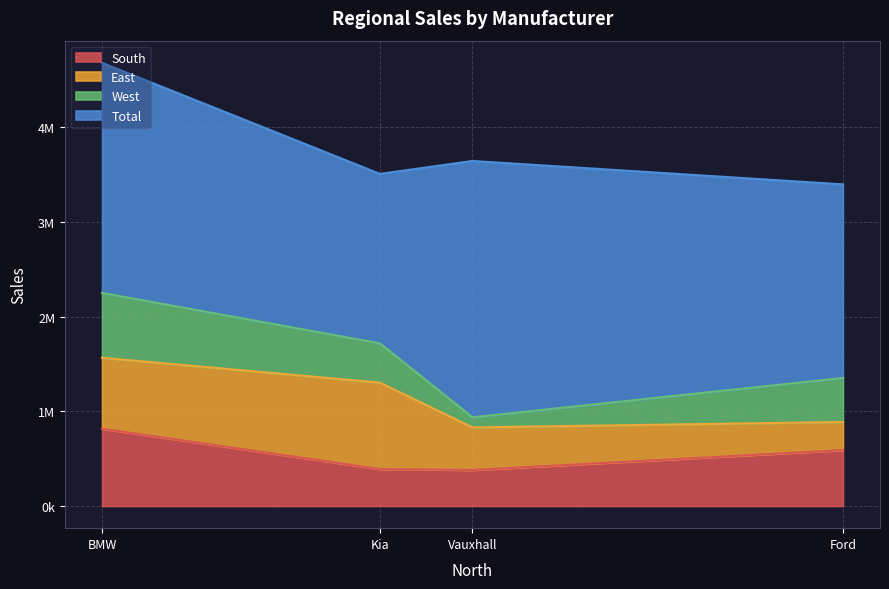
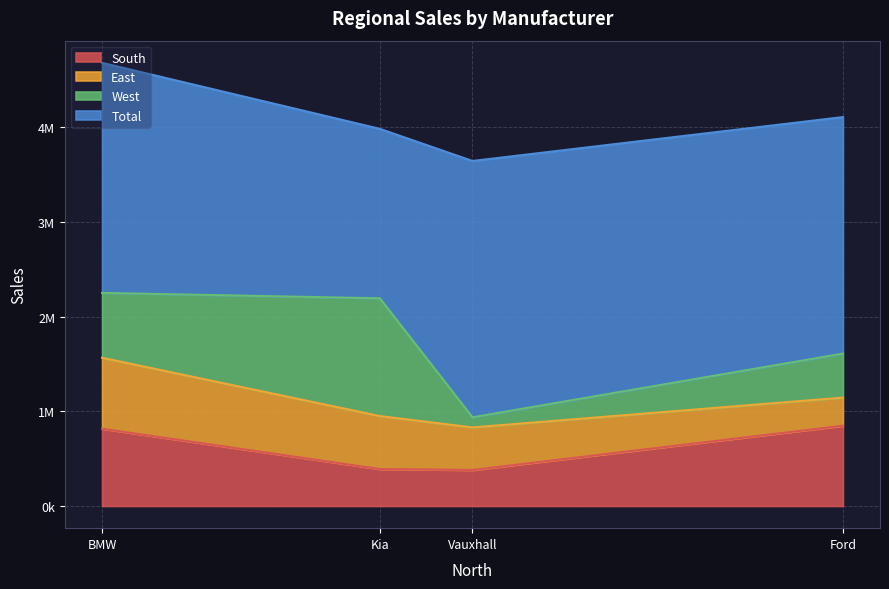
  {
    "South": {
      "BMW": 800000,
      "Kia": 400000,
      "Vauxhall": 400000,
-     "Ford": 600000
+     "Ford": 800000
    },
    "East": {
      "BMW": 800000,
-     "Kia": 900000,
+     "Kia": 600000,
      "Vauxhall": 500000,
      "Ford": 300000
    },
    "West": {
      "BMW": 700000,
-     "Kia": 400000,
+     "Kia": 1200000,
      "Vauxhall": 100000,
      "Ford": 500000
    },
    "Total": {
      "Kia": 1800000,
      "Vauxhall": 2700000,
-     "Ford": 2000000
+     "Ford": 2500000
    }
  }
